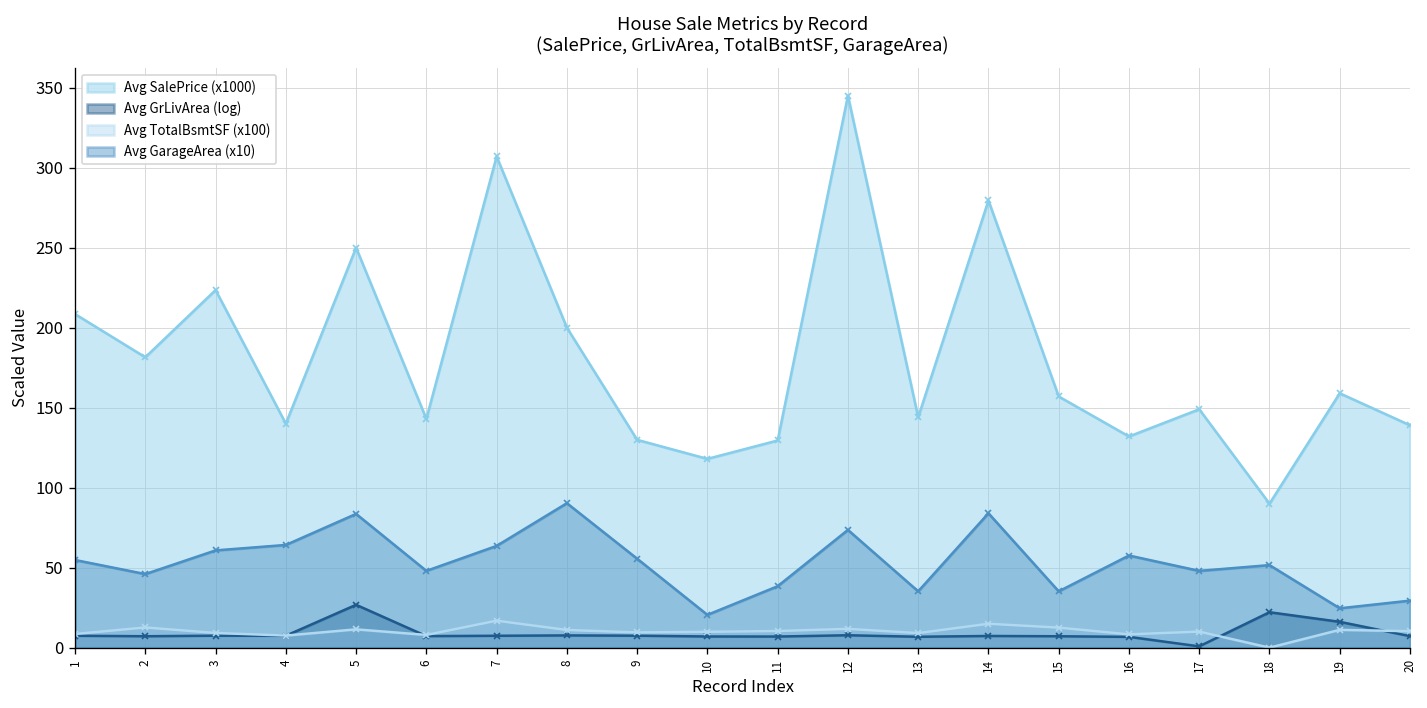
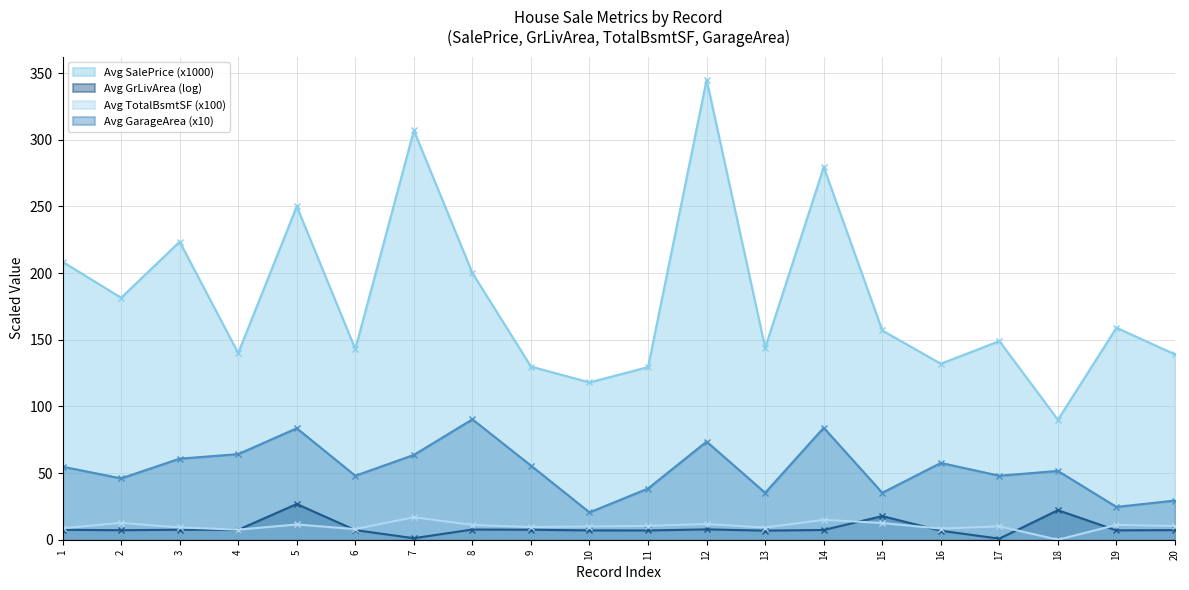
  {
    "Avg GrLivArea (log)": {
      "2": 7,
      "5": 27,
-     "7": 7,
+     "7": 1,
      "8": 8,
      "9": 7,
      "10": 7,
      "11": 7,
      "12": 8,
      "13": 7,
      "14": 7,
-     "15": 7,
+     "15": 18,
      "17": 1,
      "18": 22,
-     "19": 16,
+     "19": 7,
      "20": 7
    },
    "Avg GarageArea (x10)": {
      "1": 55,
      "2": 46,
      "3": 61,
      "4": 64,
      "5": 84,
      "6": 48,
      "7": 64,
      "8": 90,
      "9": 56,
      "10": 21,
      "11": 38,
      "12": 74,
      "13": 35,
      "14": 84,
      "15": 35,
      "16": 58,
      "17": 48,
      "18": 52,
      "19": 25,
      "20": 29
    }
  }
